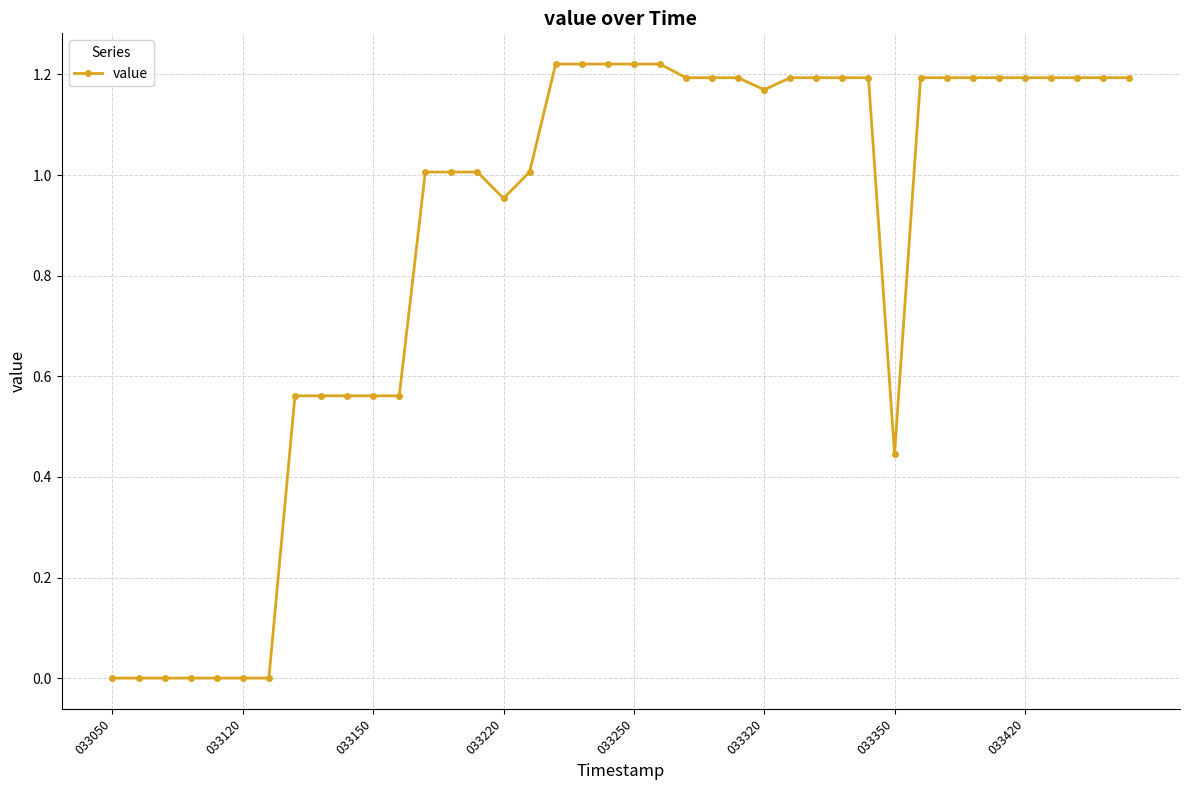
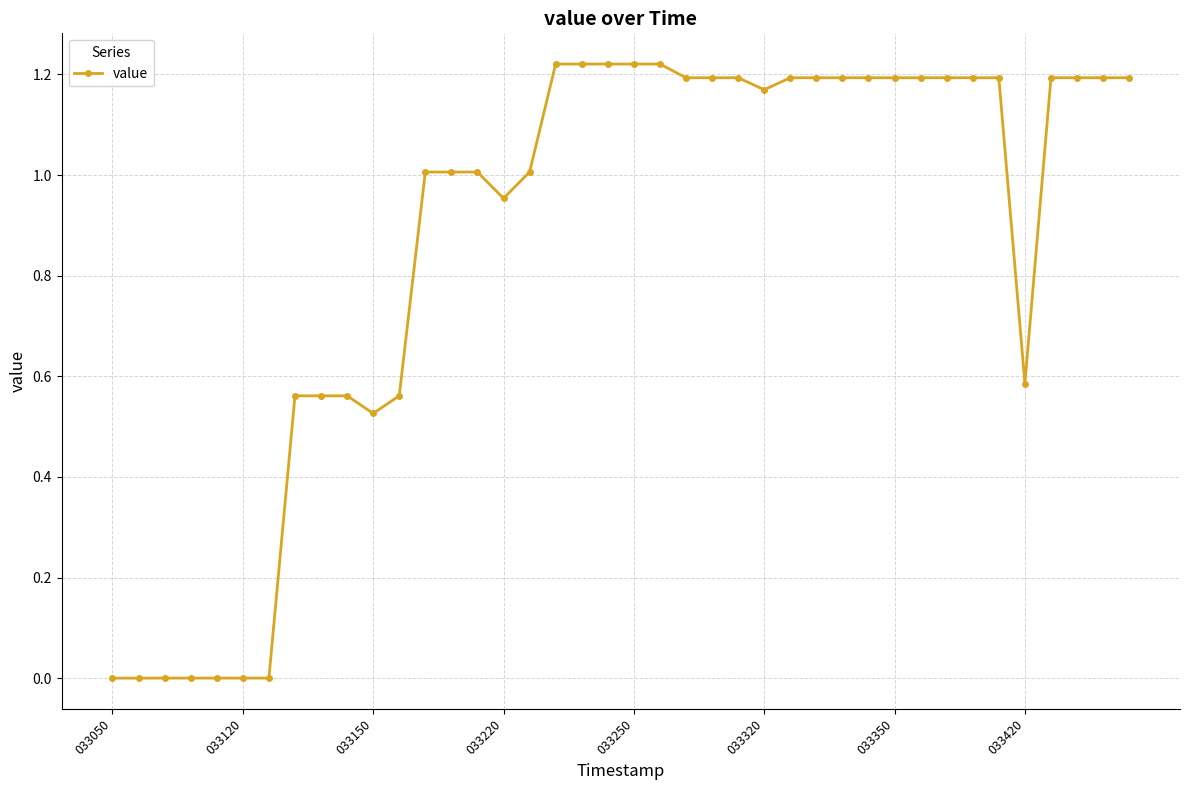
  {
    "033050": 0.00,
    "033120": 0.00,
-   "033150": 0.56,
+   "033150": 0.53,
    "033220": 0.95,
    "033250": 1.22,
    "033320": 1.17,
-   "033350": 0.45,
-   "033420": 1.19
+   "033350": 1.19,
+   "033420": 0.59
  }
